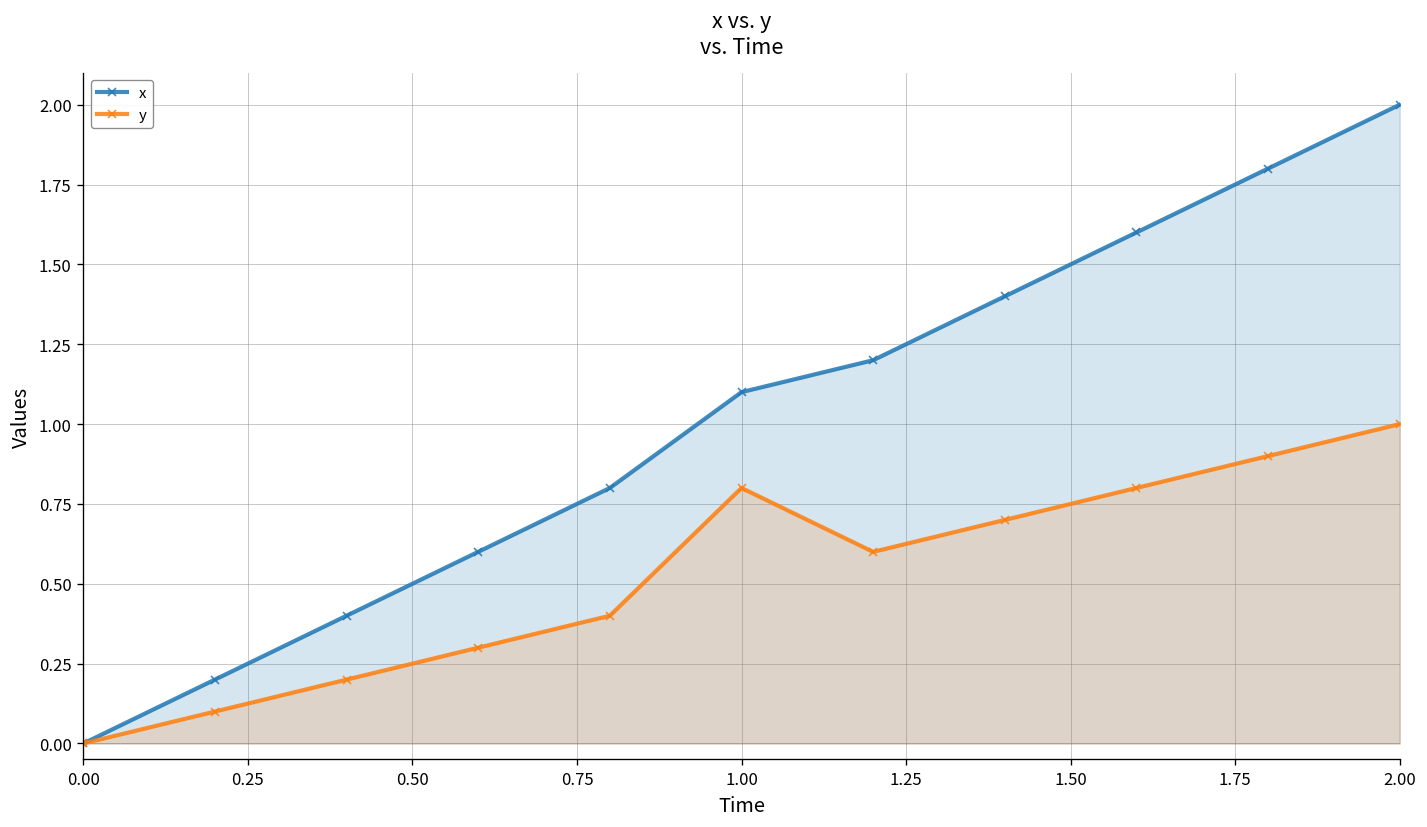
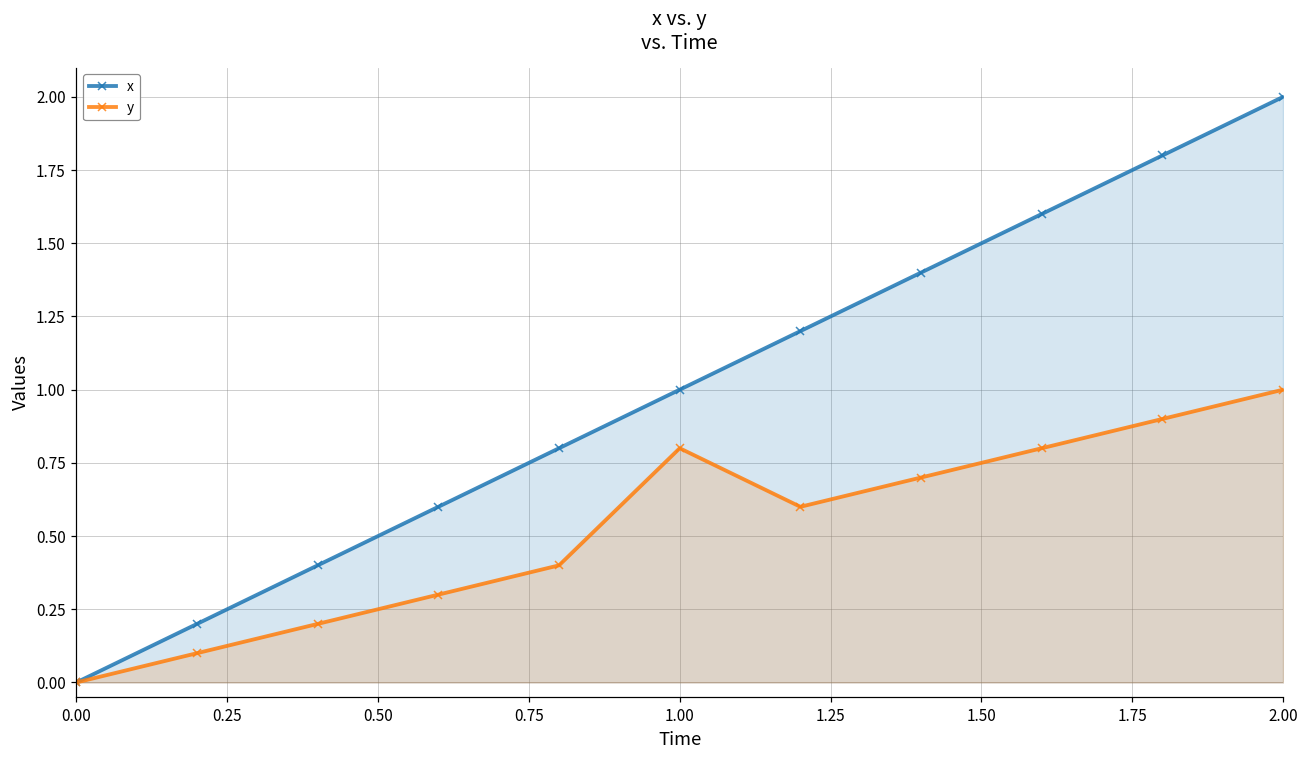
  {
    "x": {
-     "1.00": 1.1,
+     "1.00": 1.0,
      "2.00": 2.0
    },
    "y": {
      "1.00": 0.8,
      "2.00": 1.0
    }
  }
